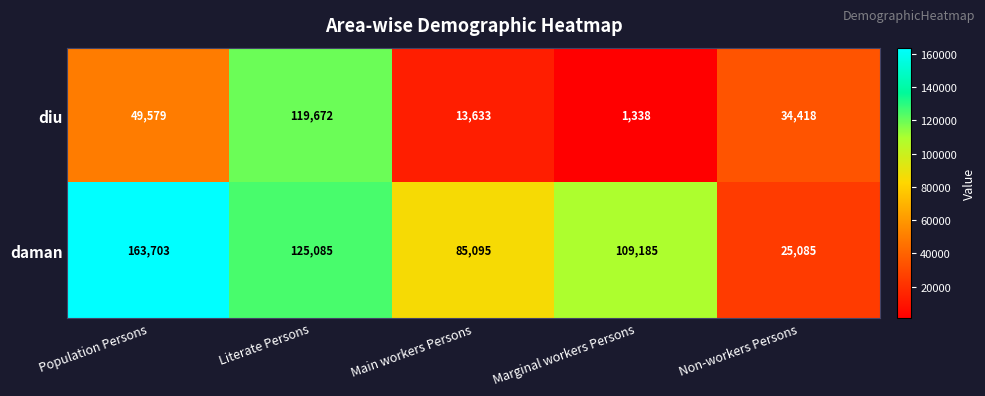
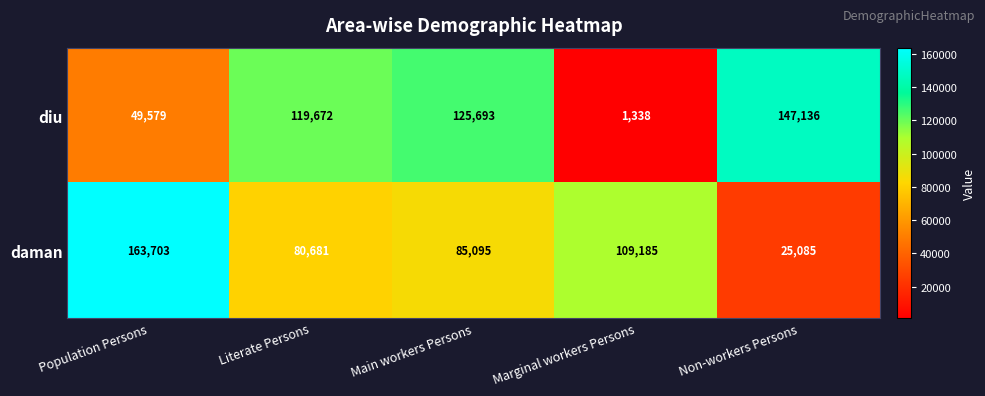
  {
    "diu": {
      "Population Persons": "49,579",
      "Literate Persons": "119,672",
-     "Main workers Persons": "13,633",
+     "Main workers Persons": "125,693",
      "Marginal workers Persons": "1,338",
-     "Non-workers Persons": "34,418"
+     "Non-workers Persons": "147,136"
    },
    "daman": {
      "Population Persons": "163,703",
-     "Literate Persons": "125,085",
+     "Literate Persons": "80,681",
      "Main workers Persons": "85,095",
      "Marginal workers Persons": "109,185",
      "Non-workers Persons": "25,085"
    }
  }
